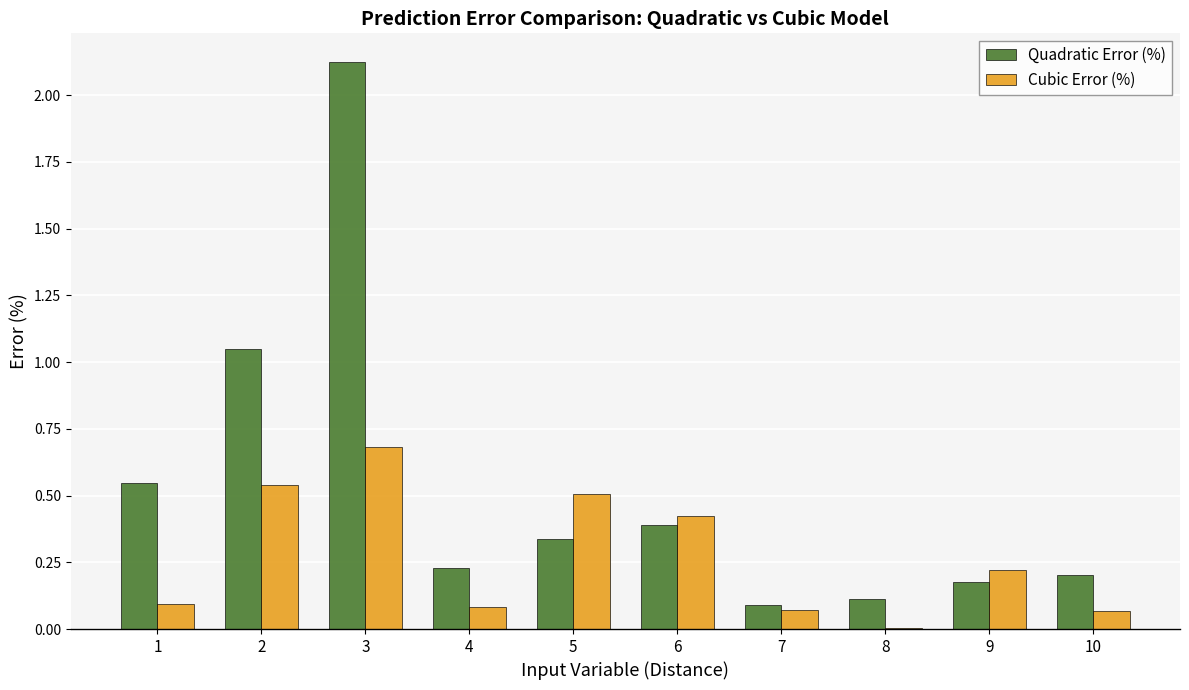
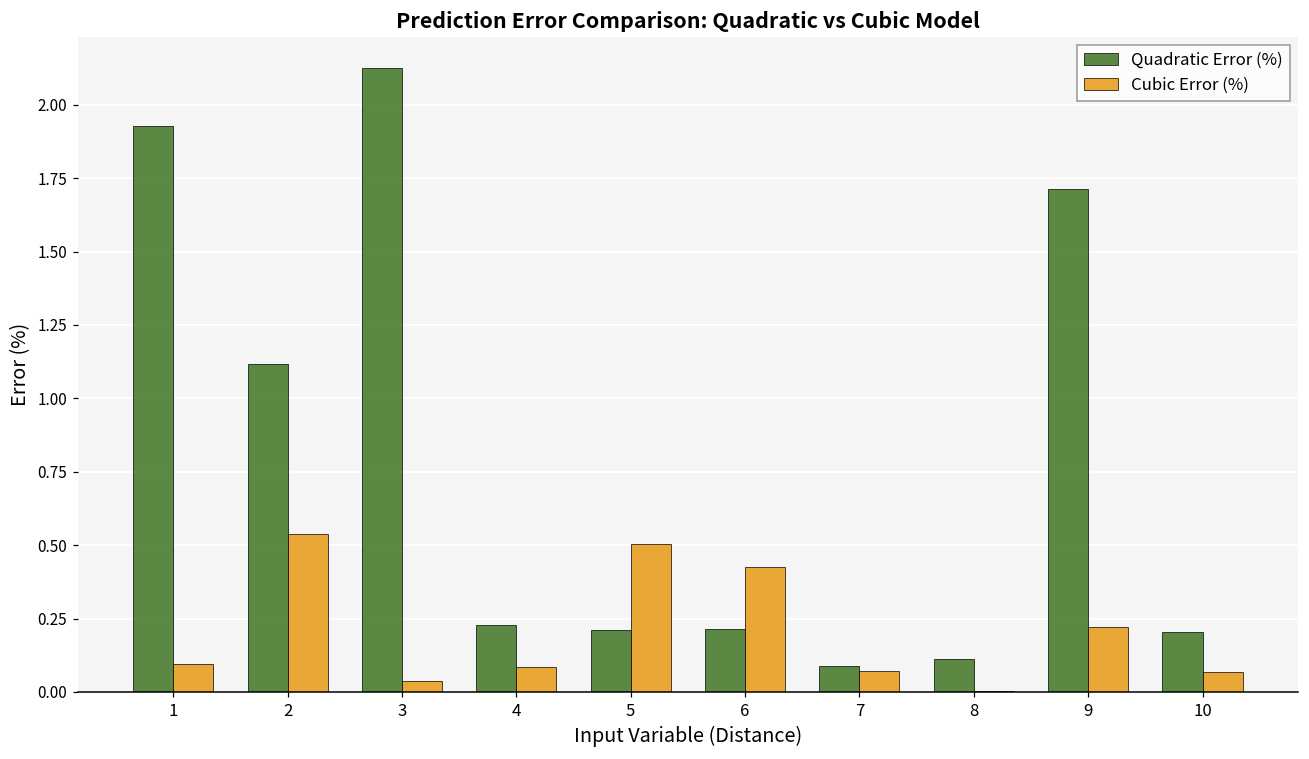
  {
    "Quadratic Error (%)": {
-     "1": 0.55,
-     "2": 1.05,
+     "1": 1.93,
+     "2": 1.12,
      "3": 2.13,
      "4": 0.23,
-     "5": 0.34,
-     "6": 0.39,
+     "5": 0.21,
+     "6": 0.21,
      "7": 0.09,
      "8": 0.11,
-     "9": 0.18,
+     "9": 1.71,
      "10": 0.20
    },
    "Cubic Error (%)": {
      "1": 0.09,
      "2": 0.54,
-     "3": 0.68,
+     "3": 0.04,
      "4": 0.08,
      "5": 0.51,
      "6": 0.43,
      "7": 0.07,
      "9": 0.22,
      "10": 0.07
    }
  }
